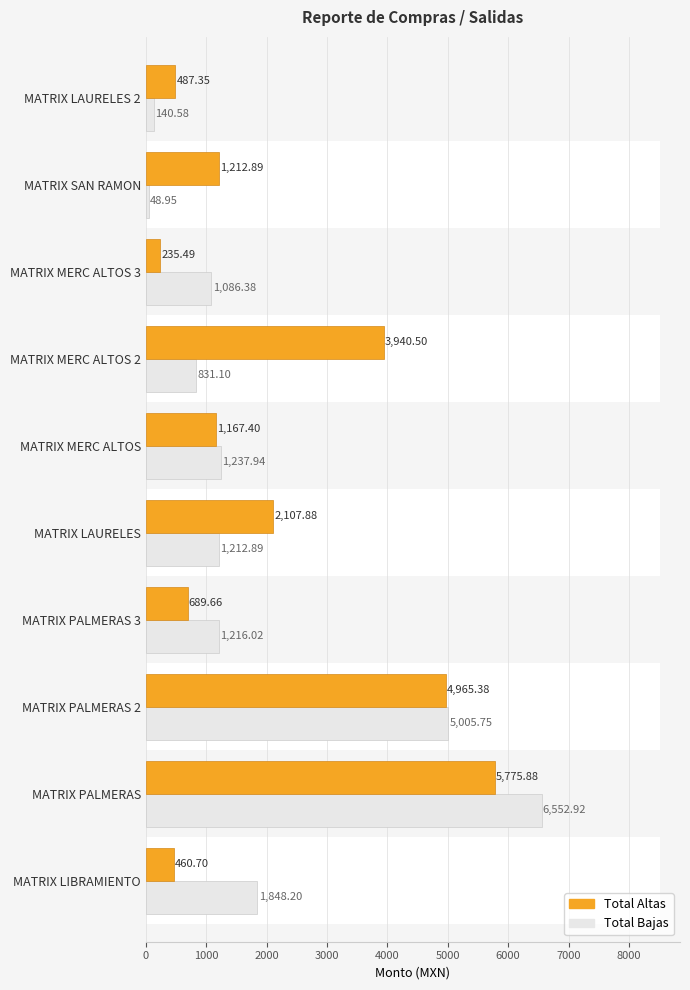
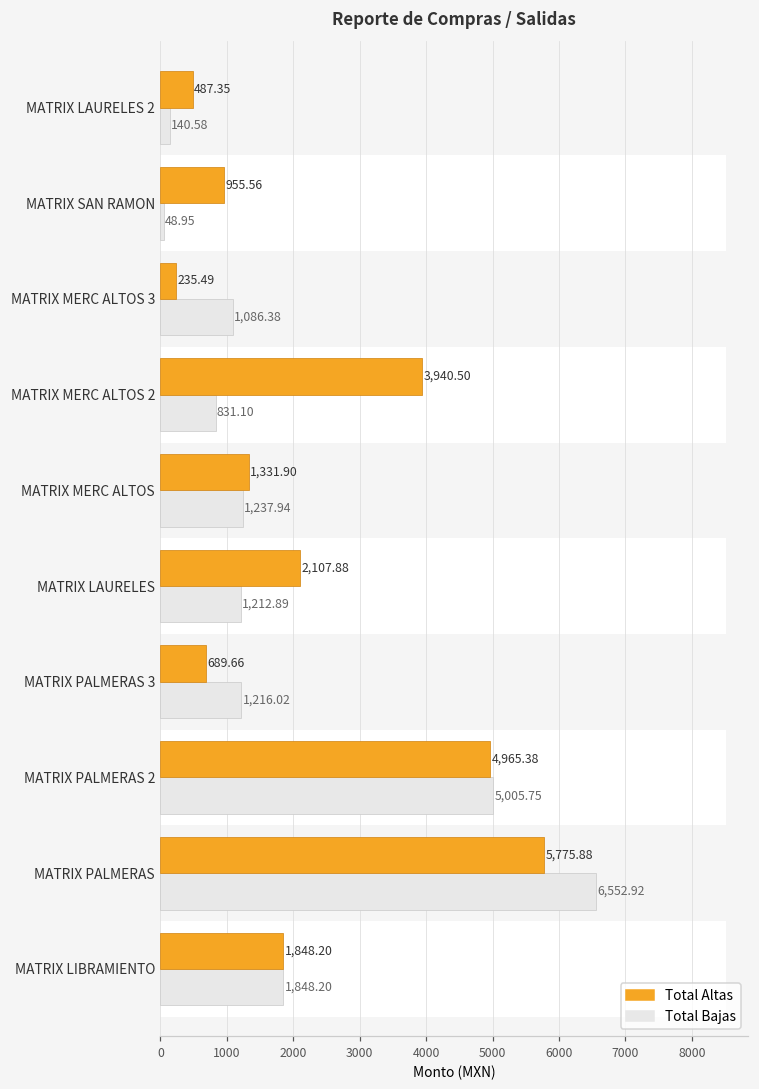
  {
    "Total Altas": {
-     "MATRIX SAN RAMON": "1,212.89",
-     "MATRIX MERC ALTOS": "1,167.40",
-     "MATRIX LIBRAMIENTO": "460.70"
+     "MATRIX SAN RAMON": "955.56",
+     "MATRIX MERC ALTOS": "1,331.90",
+     "MATRIX LIBRAMIENTO": "1,848.20"
    }
  }
